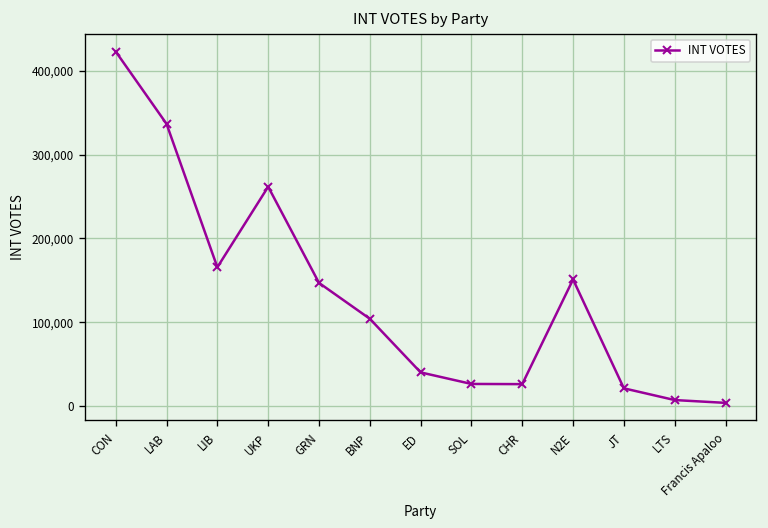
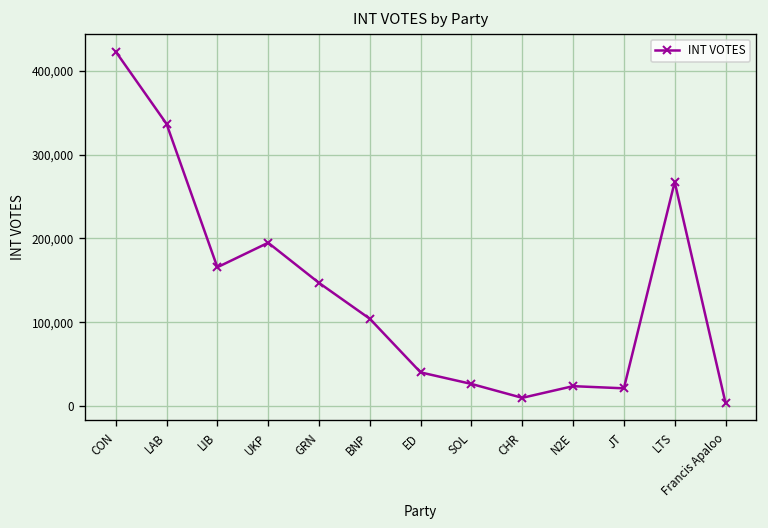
  {
    "CON": "420,000",
    "LAB": "340,000",
    "LIB": "170,000",
-   "UKP": "260,000",
+   "UKP": "190,000",
    "GRN": "150,000",
    "BNP": "100,000",
    "ED": "40,000",
    "SOL": "30,000",
-   "CHR": "30,000",
-   "N2E": "150,000",
+   "CHR": "10,000",
+   "N2E": "20,000",
    "JT": "20,000",
-   "LTS": "10,000",
+   "LTS": "270,000",
    "Francis Apaloo": "0"
  }
